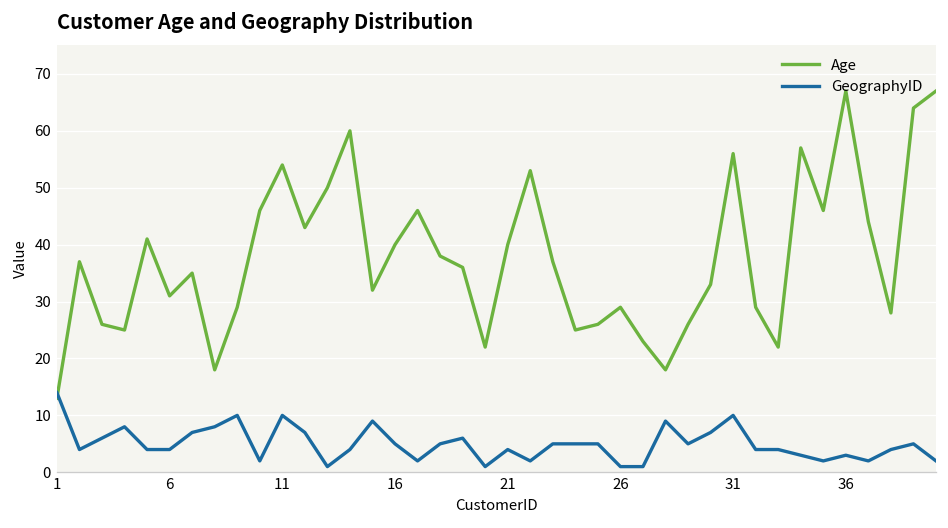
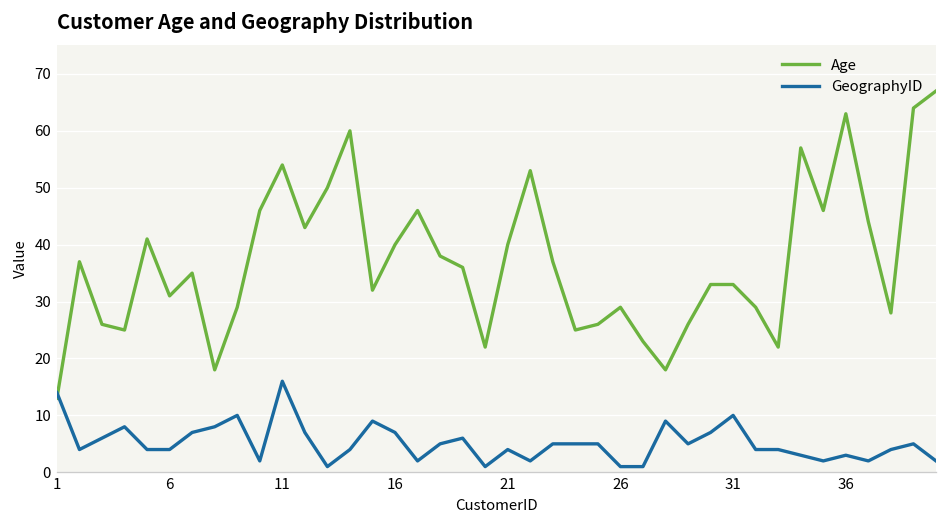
  {
    "Age": {
      "1": 13,
      "6": 31,
      "11": 54,
      "16": 40,
      "21": 40,
      "26": 29,
-     "31": 56,
-     "36": 67
+     "31": 33,
+     "36": 63
    },
    "GeographyID": {
      "1": 14,
      "6": 4,
-     "11": 10,
-     "16": 5,
+     "11": 16,
+     "16": 7,
      "21": 4,
      "26": 1,
      "31": 10,
      "36": 3
    }
  }
